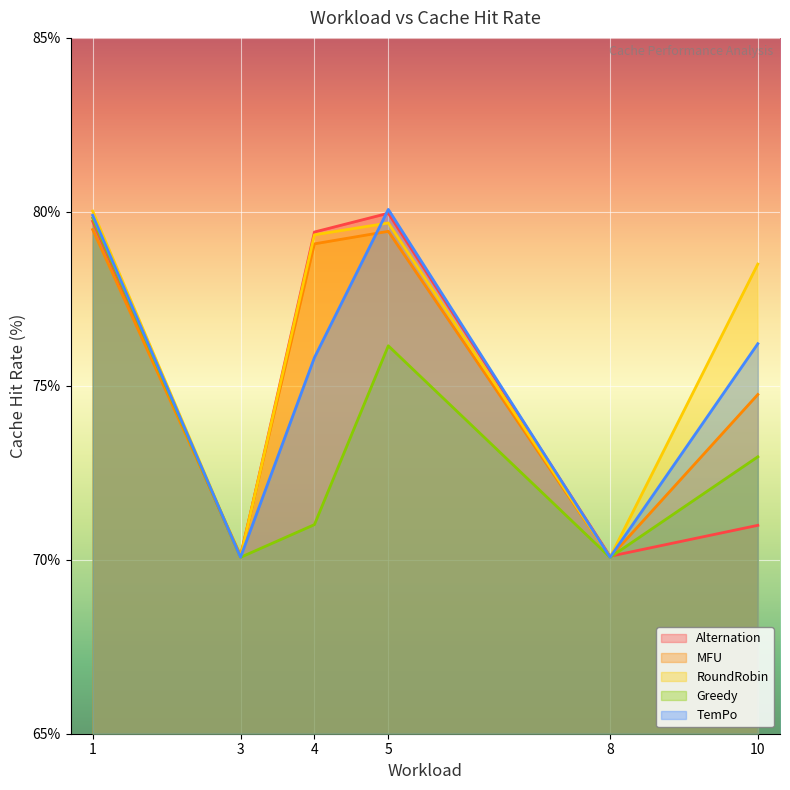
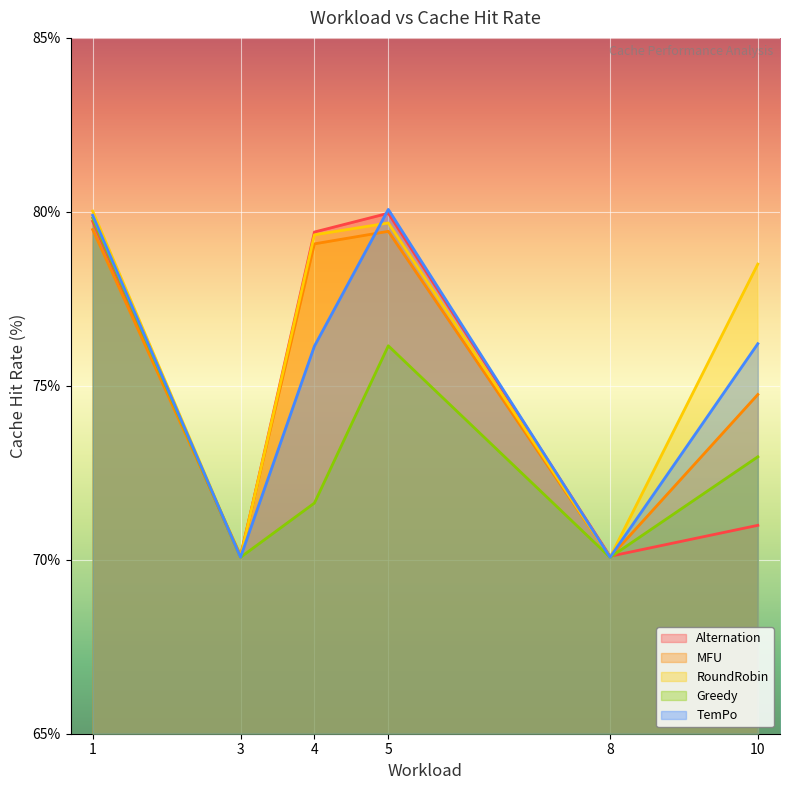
  {
    "Greedy": {
      "1": "79.8%",
-     "4": "71.0%",
+     "4": "71.6%",
      "5": "76.2%",
      "10": "73.0%"
    },
    "TemPo": {
      "1": "79.9%",
-     "4": "75.8%",
+     "4": "76.1%",
      "5": "80.1%",
      "10": "76.2%"
    }
  }
